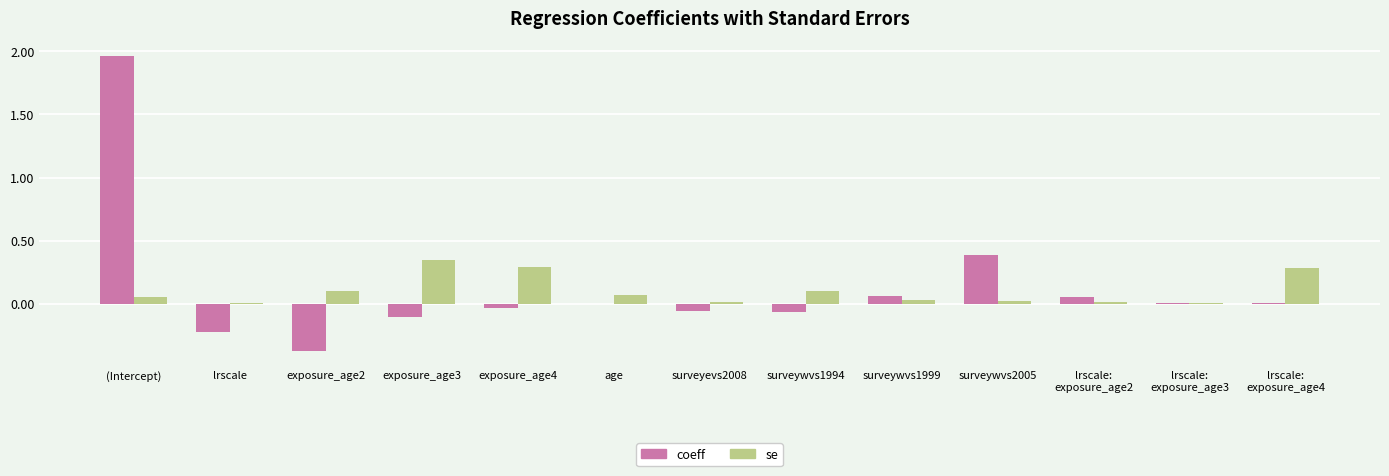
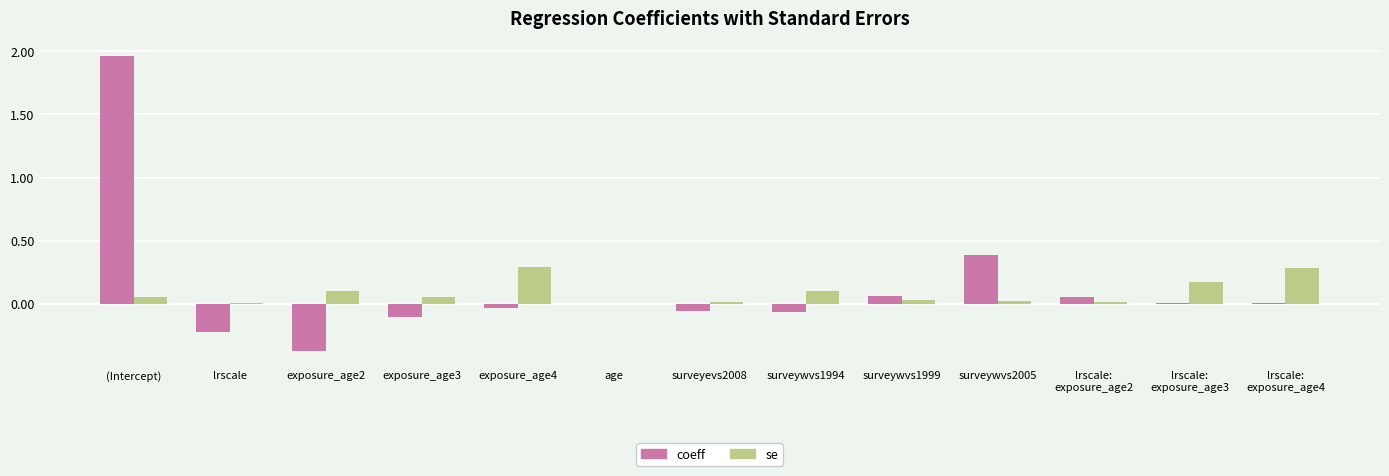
  {
    "coeff": {
      "(Intercept)": 1.97,
      "lrscale": -0.23,
      "exposure_age2": -0.37,
      "exposure_age3": -0.11,
      "exposure_age4": -0.04,
      "surveyevs2008": -0.05,
      "surveywvs1994": -0.06,
      "surveywvs1999": 0.06,
      "surveywvs2005": 0.38,
      "lrscale: exposure_age2": 0.06
    },
    "se": {
      "(Intercept)": 0.05,
      "exposure_age2": 0.10,
-     "exposure_age3": 0.34,
+     "exposure_age3": 0.05,
      "exposure_age4": 0.29,
-     "age": 0.07,
+     "age": 0.00,
      "surveywvs1994": 0.10,
      "surveywvs1999": 0.03,
      "surveywvs2005": 0.02,
-     "lrscale: exposure_age3": 0.01,
+     "lrscale: exposure_age3": 0.17,
      "lrscale: exposure_age4": 0.28
    }
  }
